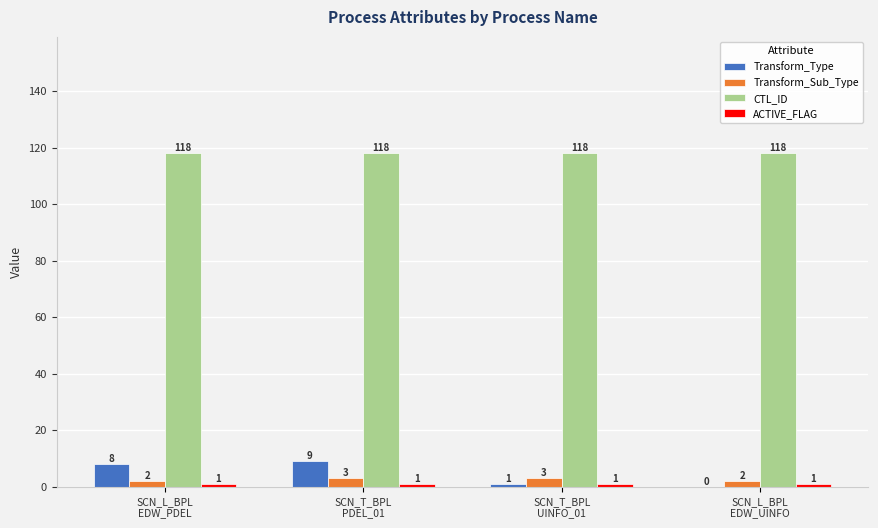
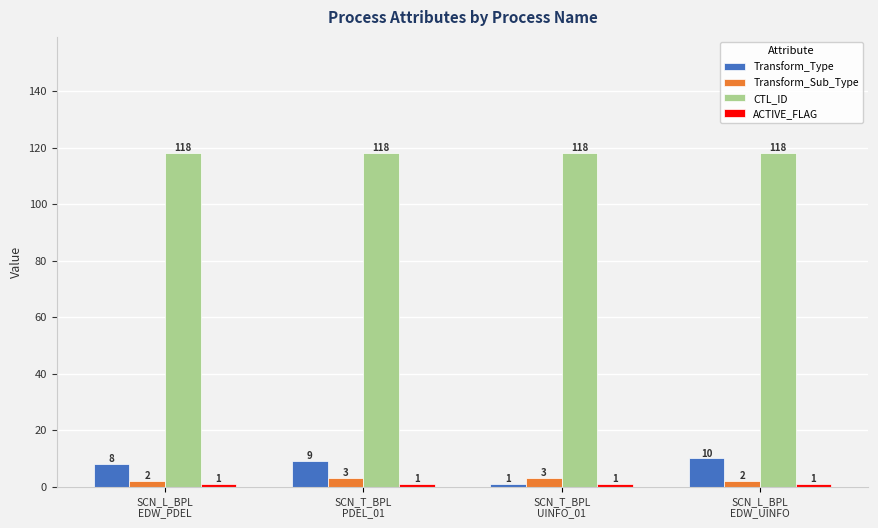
  {
    "Transform_Type": {
      "SCN_L_BPL EDW_PDEL": 8,
      "SCN_T_BPL PDEL_01": 9,
      "SCN_T_BPL UINFO_01": 1,
-     "SCN_L_BPL EDW_UINFO": 0
+     "SCN_L_BPL EDW_UINFO": 10
    },
    "Transform_Sub_Type": {
      "SCN_L_BPL EDW_PDEL": 2,
      "SCN_T_BPL PDEL_01": 3,
      "SCN_T_BPL UINFO_01": 3,
      "SCN_L_BPL EDW_UINFO": 2
    },
    "CTL_ID": {
      "SCN_L_BPL EDW_PDEL": 118,
      "SCN_T_BPL PDEL_01": 118,
      "SCN_T_BPL UINFO_01": 118,
      "SCN_L_BPL EDW_UINFO": 118
    },
    "ACTIVE_FLAG": {
      "SCN_L_BPL EDW_PDEL": 1,
      "SCN_T_BPL PDEL_01": 1,
      "SCN_T_BPL UINFO_01": 1,
      "SCN_L_BPL EDW_UINFO": 1
    }
  }
